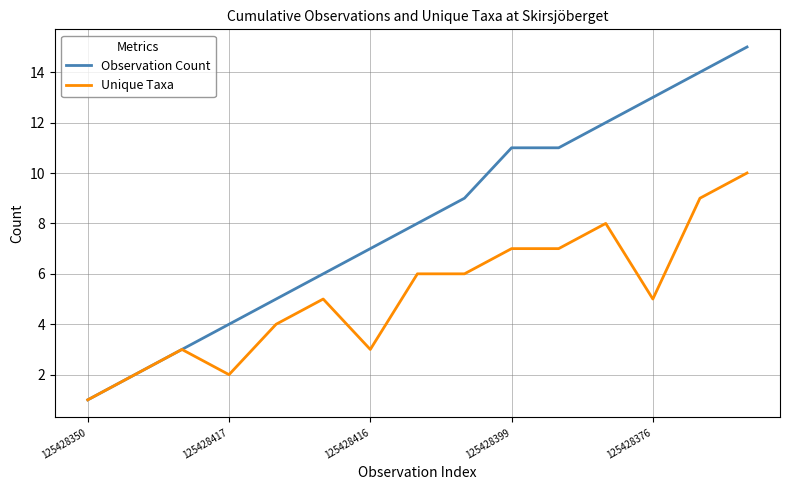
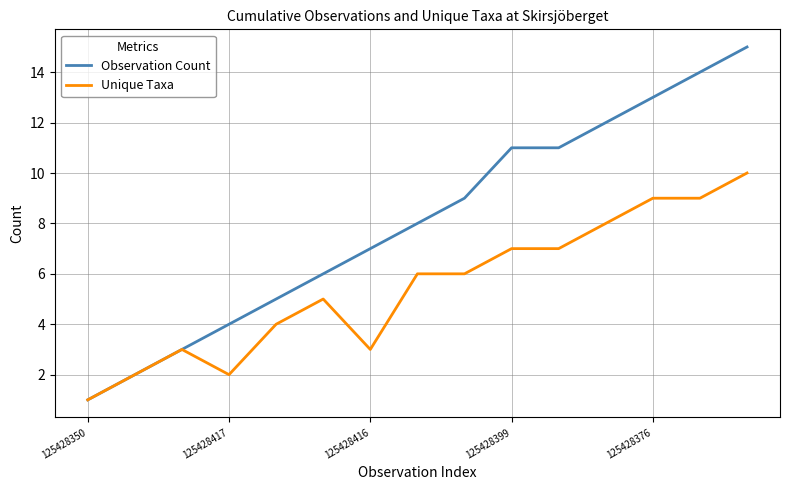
  {
    "Observation Count": {
      "125428417": 4,
      "125428416": 7,
      "125428399": 11,
      "125428376": 13
    },
    "Unique Taxa": {
      "125428417": 2,
      "125428416": 3,
      "125428399": 7,
-     "125428376": 5
+     "125428376": 9
    }
  }
